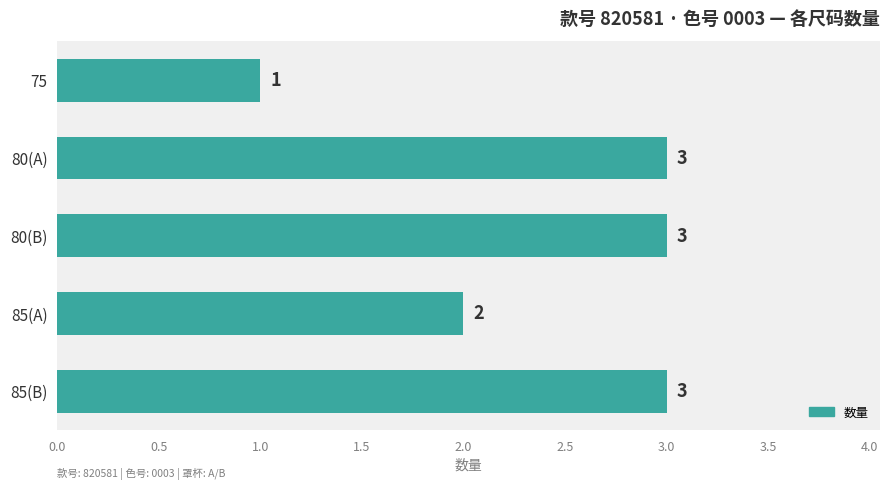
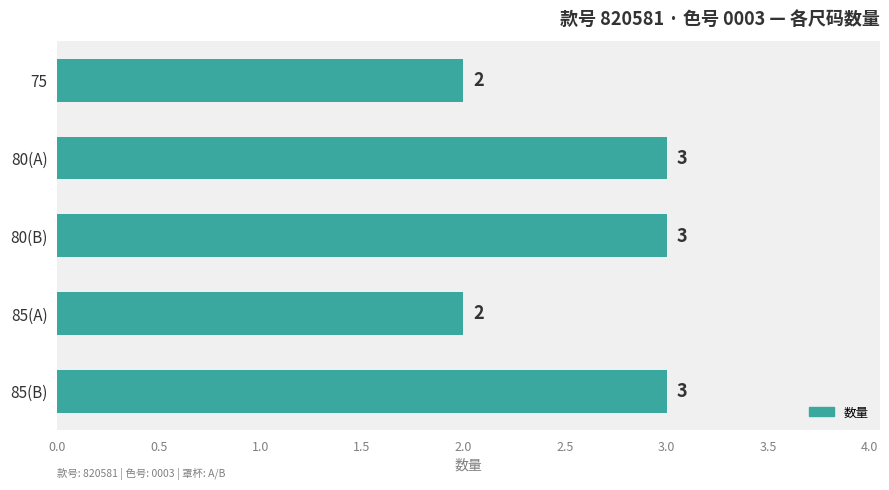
  {
-   "75": 1,
+   "75": 2,
    "80(A)": 3,
    "80(B)": 3,
    "85(A)": 2,
    "85(B)": 3
  }
